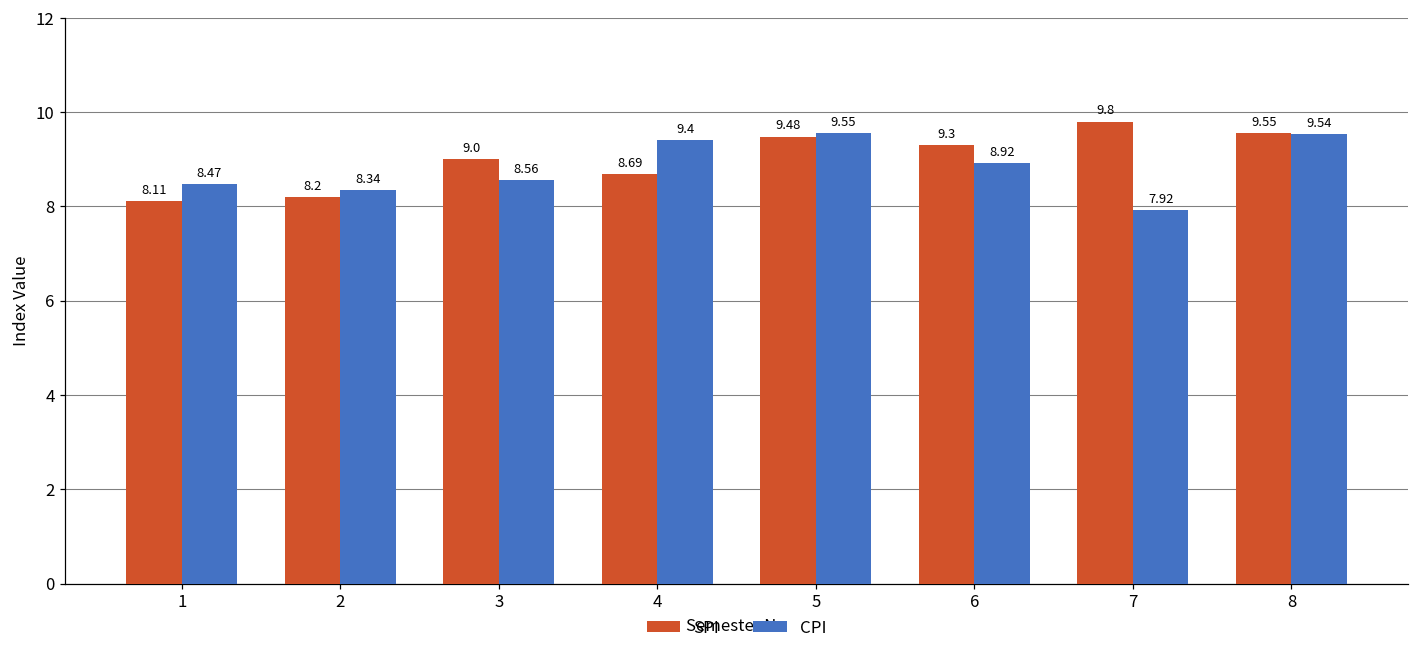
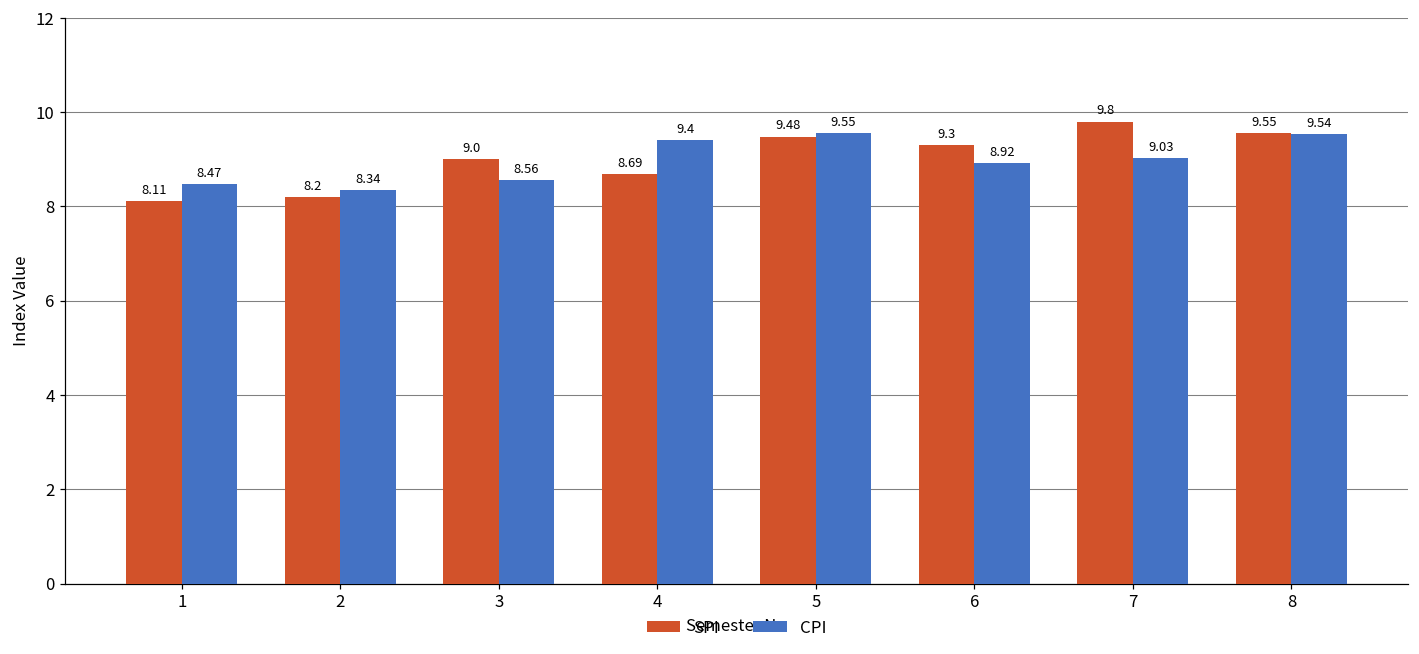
  {
    "SPI": {
      "1": 8.11,
      "2": 8.2,
      "3": 9.0,
      "4": 8.69,
      "5": 9.48,
      "6": 9.3,
      "7": 9.8,
      "8": 9.55
    },
    "CPI": {
      "1": 8.47,
      "2": 8.34,
      "3": 8.56,
      "4": 9.4,
      "5": 9.55,
      "6": 8.92,
-     "7": 7.92,
+     "7": 9.03,
      "8": 9.54
    }
  }
